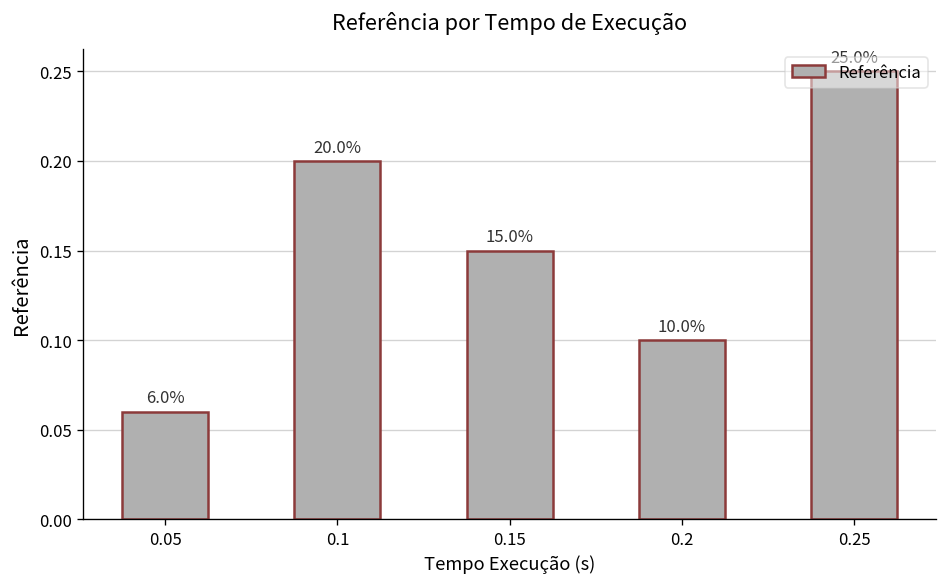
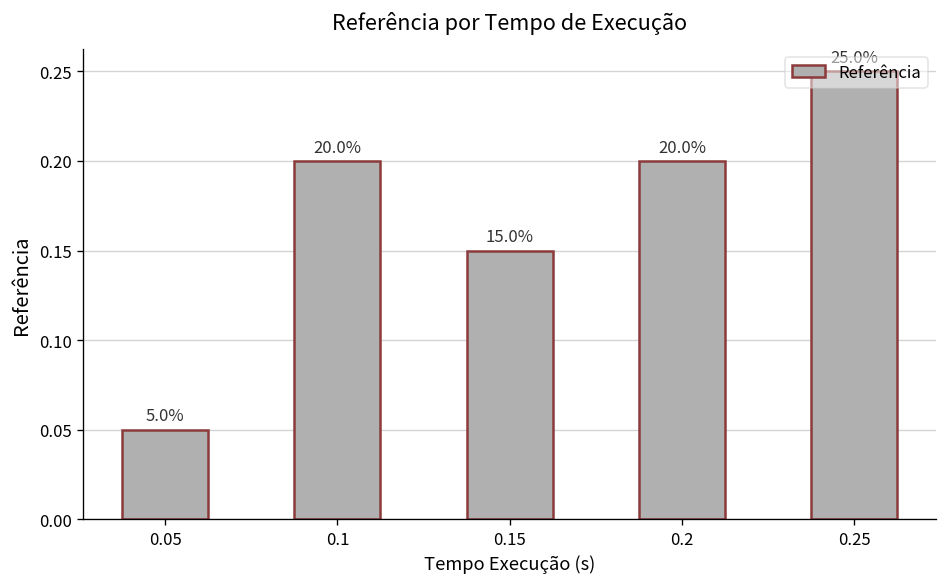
  {
-   "0.05": "6.0%",
+   "0.05": "5.0%",
    "0.1": "20.0%",
    "0.15": "15.0%",
-   "0.2": "10.0%"
+   "0.2": "20.0%"
  }
